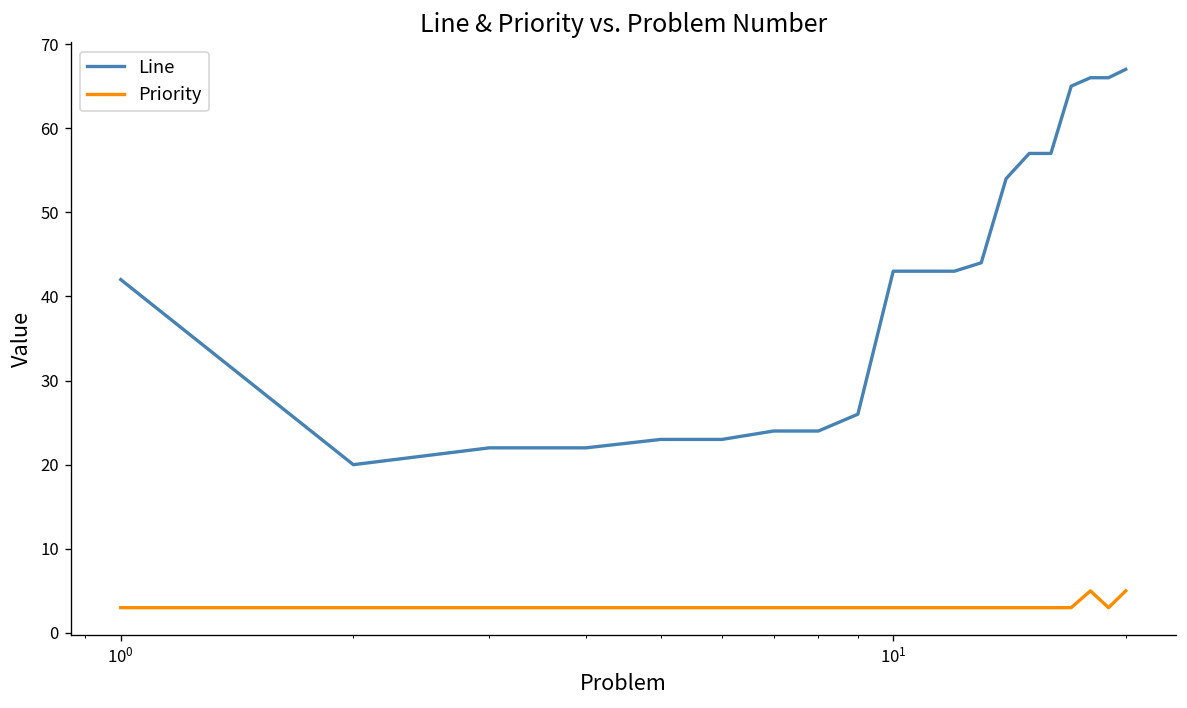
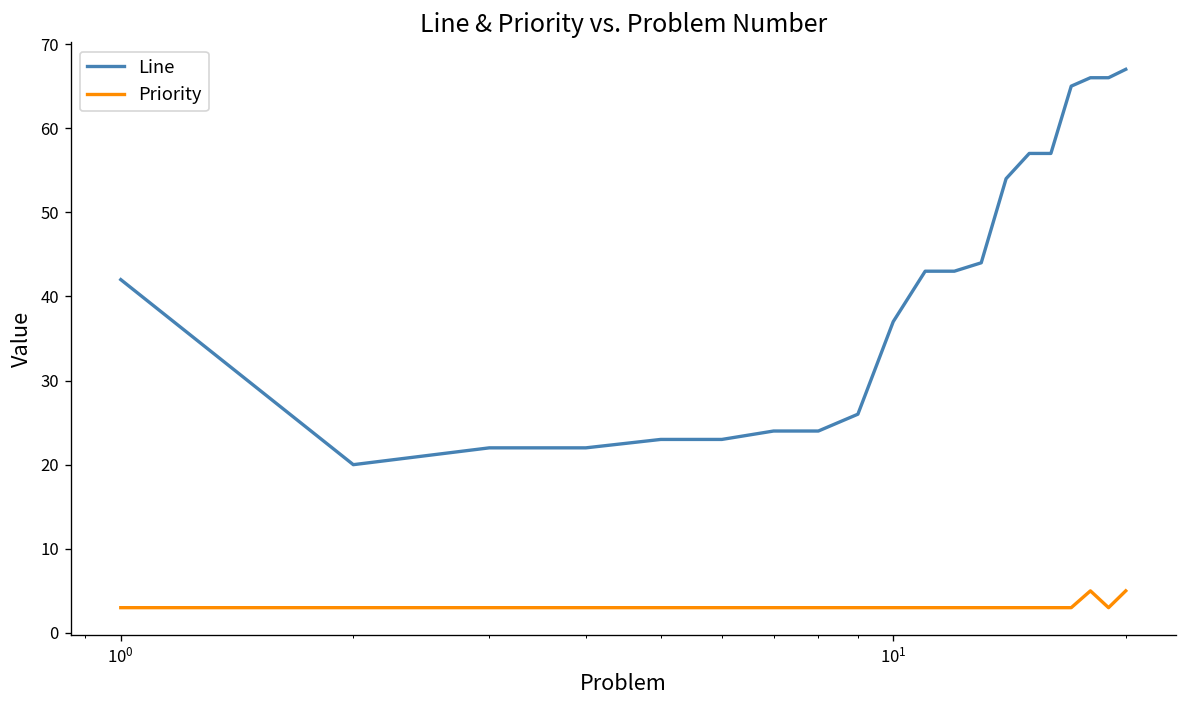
  {
    "Line": {
      "10^0": 42,
-     "10^1": 43
+     "10^1": 37
    },
    "Priority": {
      "10^0": 3,
      "10^1": 3
    }
  }
